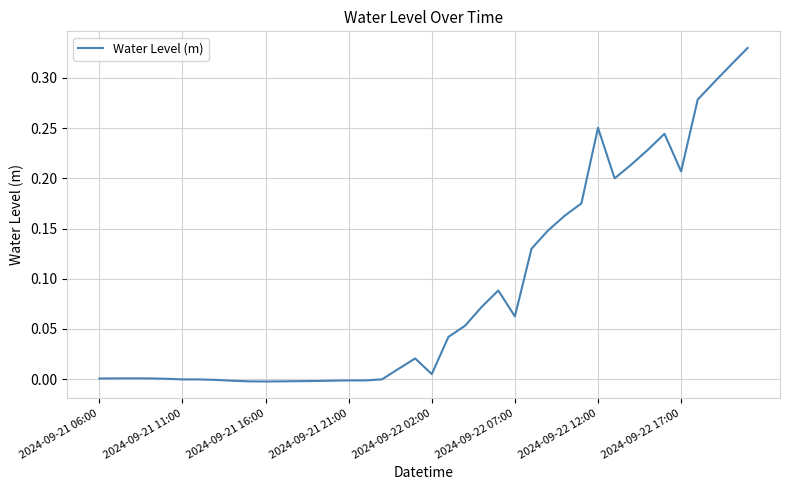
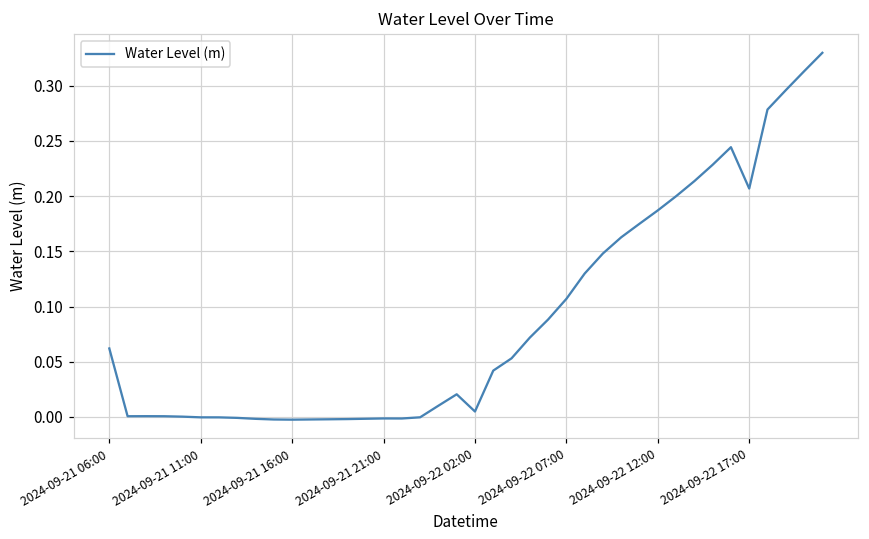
  {
-   "2024-09-21 06:00": 0.001,
+   "2024-09-21 06:00": 0.062,
    "2024-09-21 11:00": 0.000,
    "2024-09-21 16:00": -0.002,
    "2024-09-21 21:00": -0.001,
    "2024-09-22 02:00": 0.005,
-   "2024-09-22 07:00": 0.062,
-   "2024-09-22 12:00": 0.250,
+   "2024-09-22 07:00": 0.107,
+   "2024-09-22 12:00": 0.187,
    "2024-09-22 17:00": 0.207
  }
